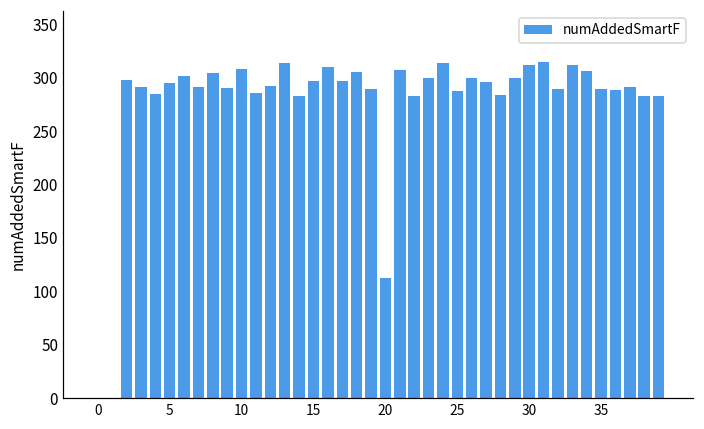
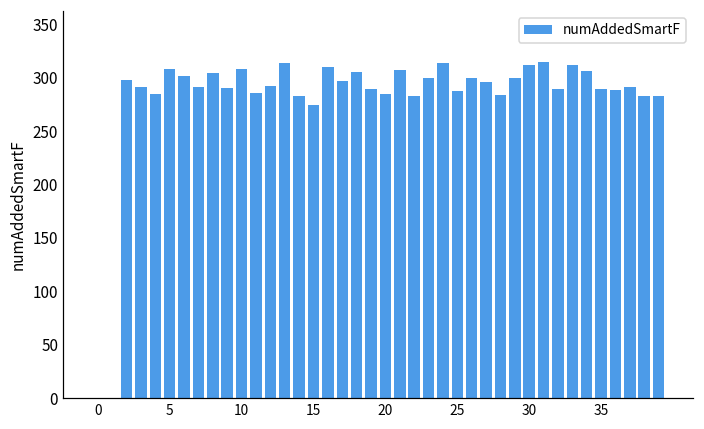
  {
    "0": 0,
-   "5": 300,
+   "5": 310,
    "10": 310,
-   "15": 300,
-   "20": 110,
+   "15": 270,
+   "20": 290,
    "25": 290,
    "30": 310,
    "35": 290
  }
